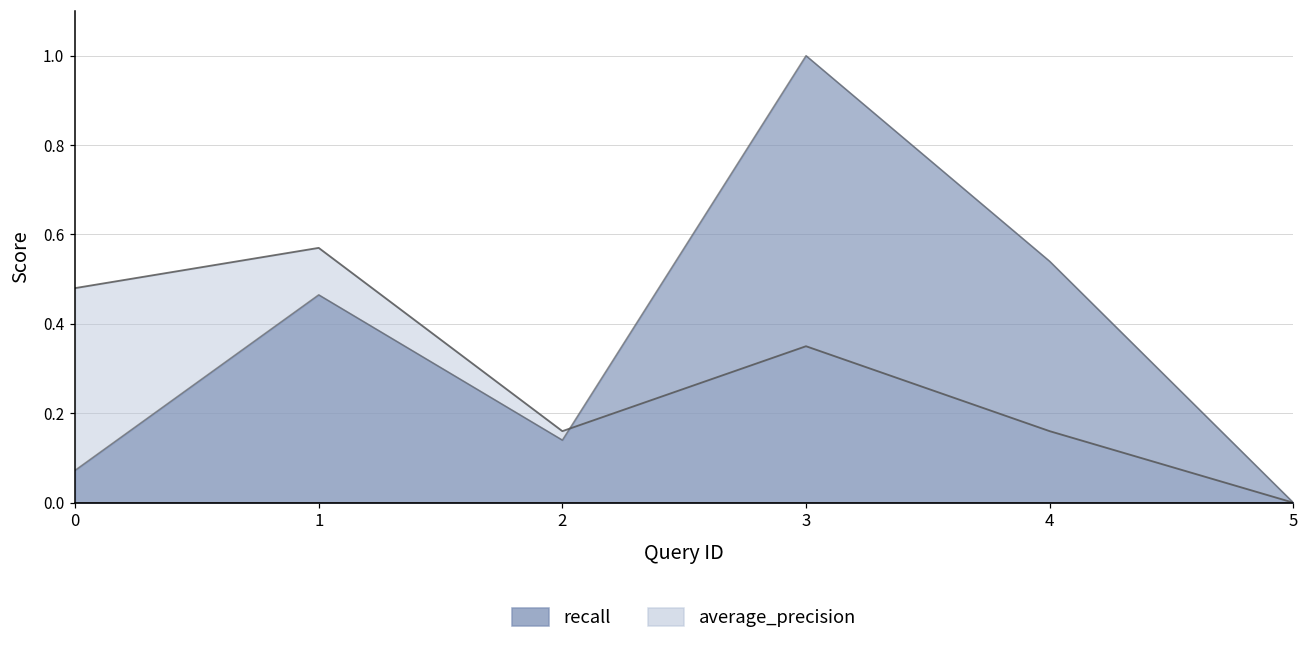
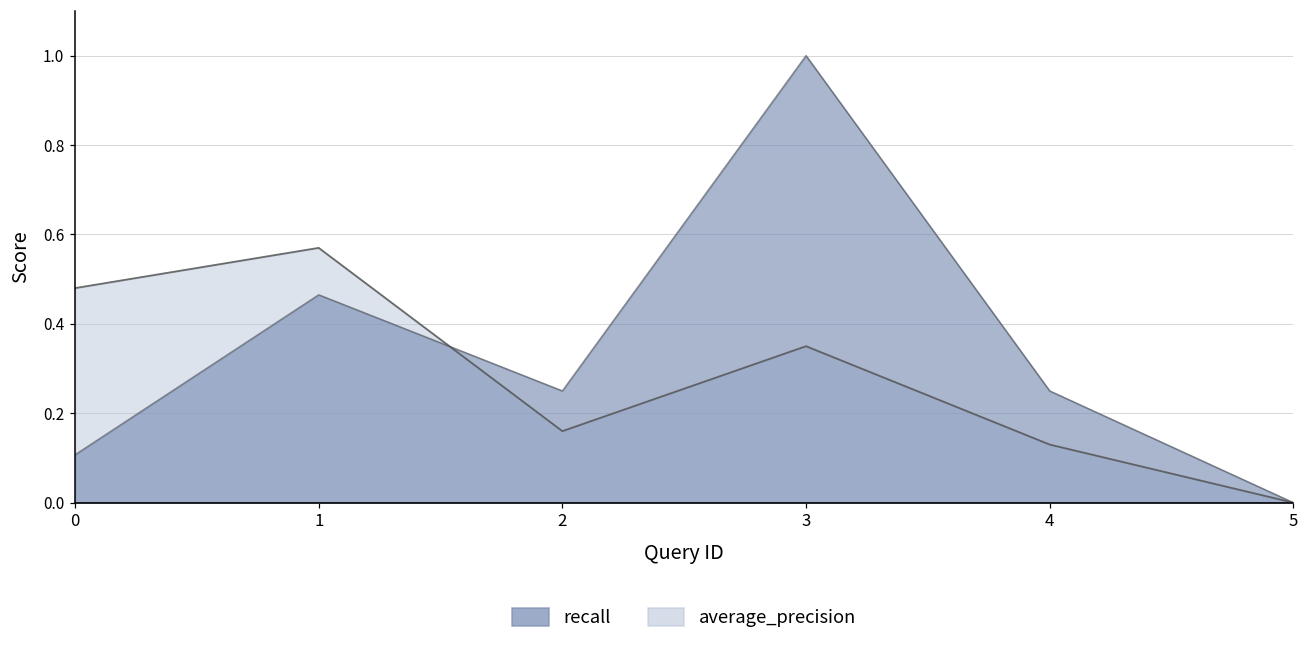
  {
    "average_precision": {
      "0": 0.48,
      "1": 0.57,
      "2": 0.16,
      "3": 0.35,
-     "4": 0.16
+     "4": 0.13
    },
    "recall": {
-     "0": 0.07,
+     "0": 0.11,
      "1": 0.47,
-     "2": 0.14,
+     "2": 0.25,
      "3": 1.00,
-     "4": 0.54
+     "4": 0.25
    }
  }
